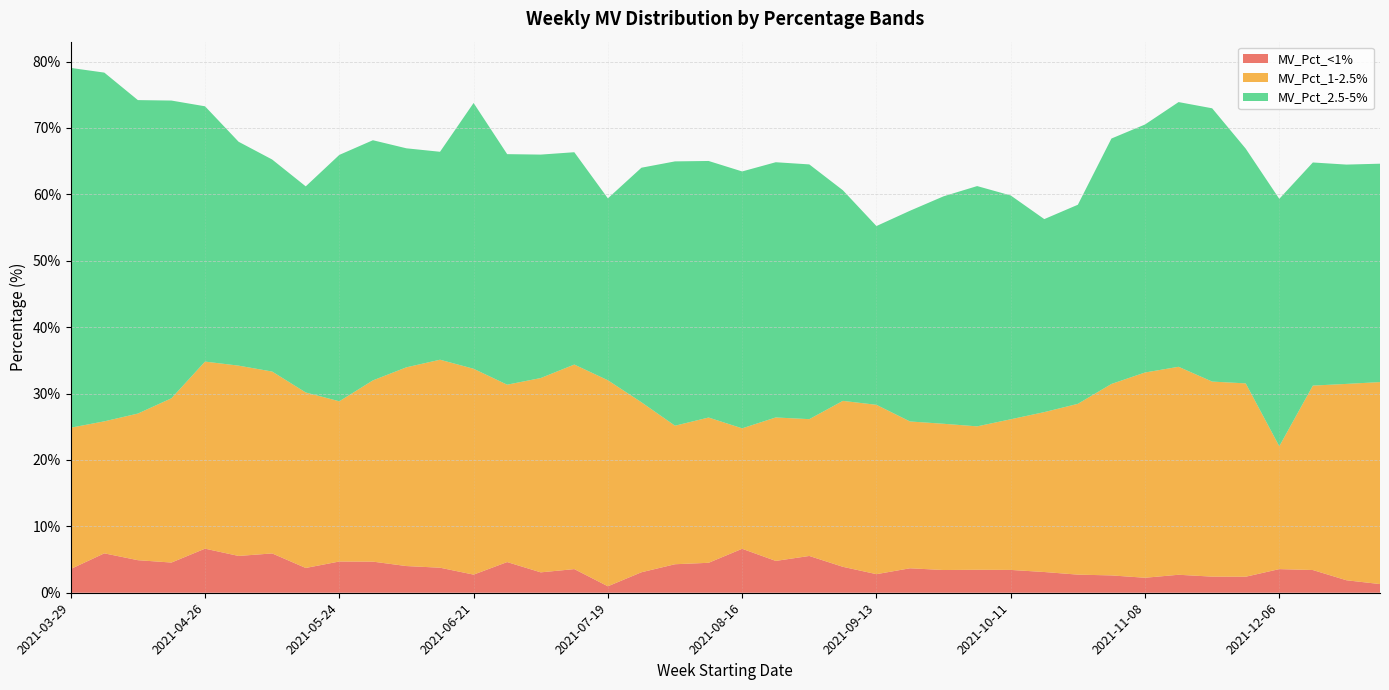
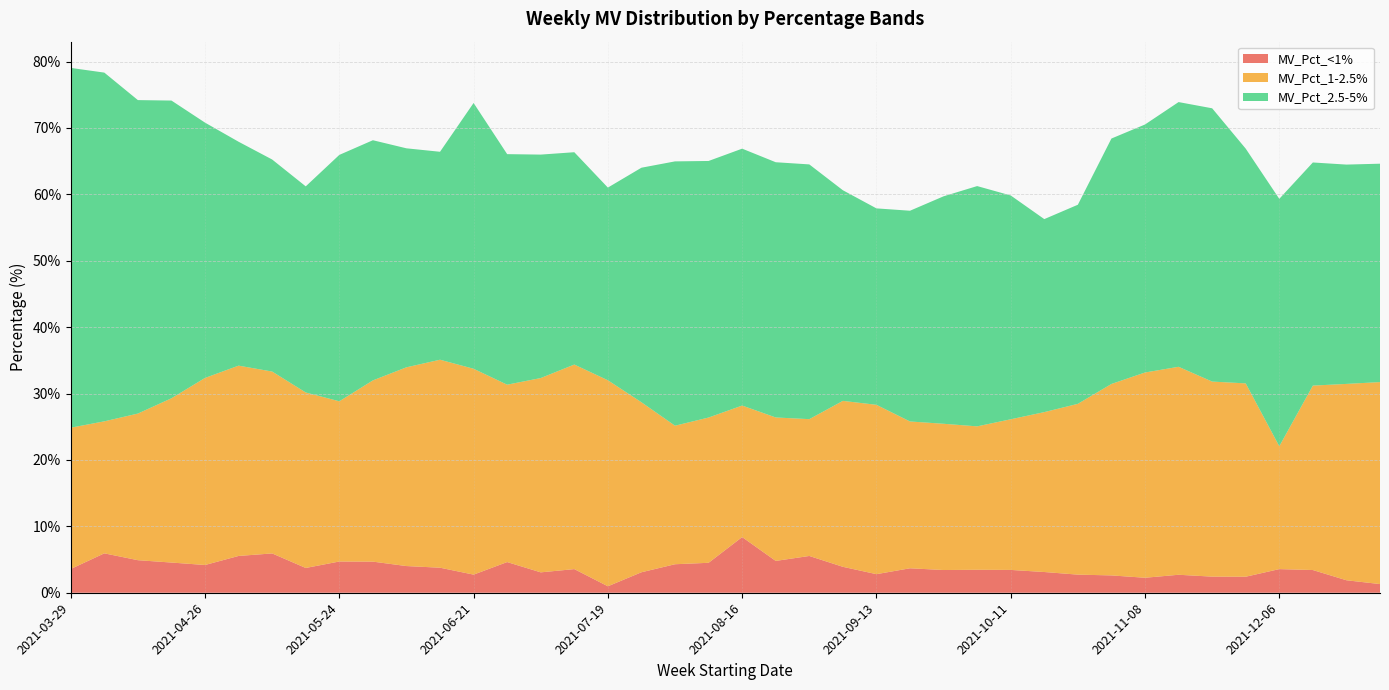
  {
    "MV_Pct_<1%": {
      "2021-03-29": "4%",
-     "2021-04-26": "7%",
+     "2021-04-26": "4%",
      "2021-05-24": "5%",
      "2021-06-21": "3%",
      "2021-07-19": "1%",
-     "2021-08-16": "7%",
+     "2021-08-16": "8%",
      "2021-09-13": "3%",
      "2021-10-11": "3%",
      "2021-11-08": "2%",
      "2021-12-06": "4%"
    },
    "MV_Pct_1-2.5%": {
      "2021-03-29": "21%",
      "2021-04-26": "28%",
      "2021-05-24": "24%",
      "2021-06-21": "31%",
      "2021-07-19": "31%",
-     "2021-08-16": "18%",
+     "2021-08-16": "20%",
      "2021-09-13": "26%",
      "2021-10-11": "23%",
      "2021-11-08": "31%",
      "2021-12-06": "19%"
    },
    "MV_Pct_2.5-5%": {
      "2021-03-29": "54%",
      "2021-04-26": "38%",
      "2021-05-24": "37%",
      "2021-06-21": "40%",
-     "2021-07-19": "27%",
+     "2021-07-19": "29%",
      "2021-08-16": "39%",
-     "2021-09-13": "27%",
+     "2021-09-13": "30%",
      "2021-10-11": "34%",
      "2021-11-08": "37%",
      "2021-12-06": "37%"
    }
  }
